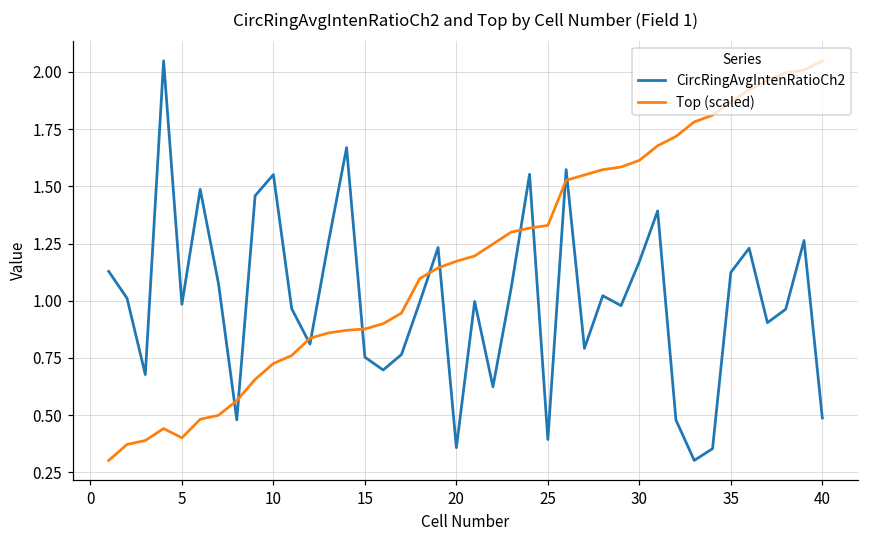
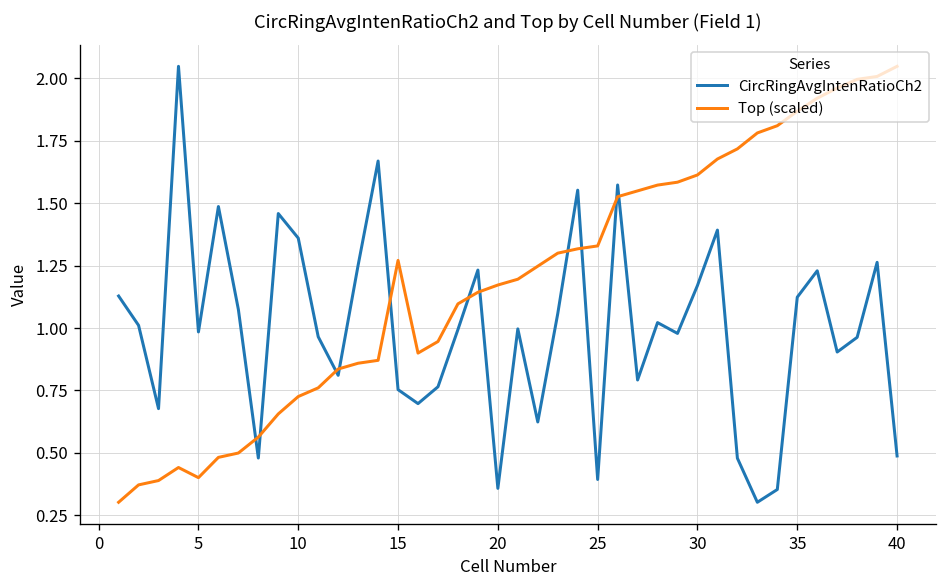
  {
    "CircRingAvgIntenRatioCh2": {
      "5": 0.98,
-     "10": 1.55,
+     "10": 1.36,
      "15": 0.75,
      "20": 0.36,
      "25": 0.39,
      "30": 1.17,
      "35": 1.12,
      "40": 0.49
    },
    "Top (scaled)": {
      "5": 0.40,
      "10": 0.73,
-     "15": 0.88,
+     "15": 1.27,
      "20": 1.17,
      "25": 1.33,
      "30": 1.61
    }
  }
